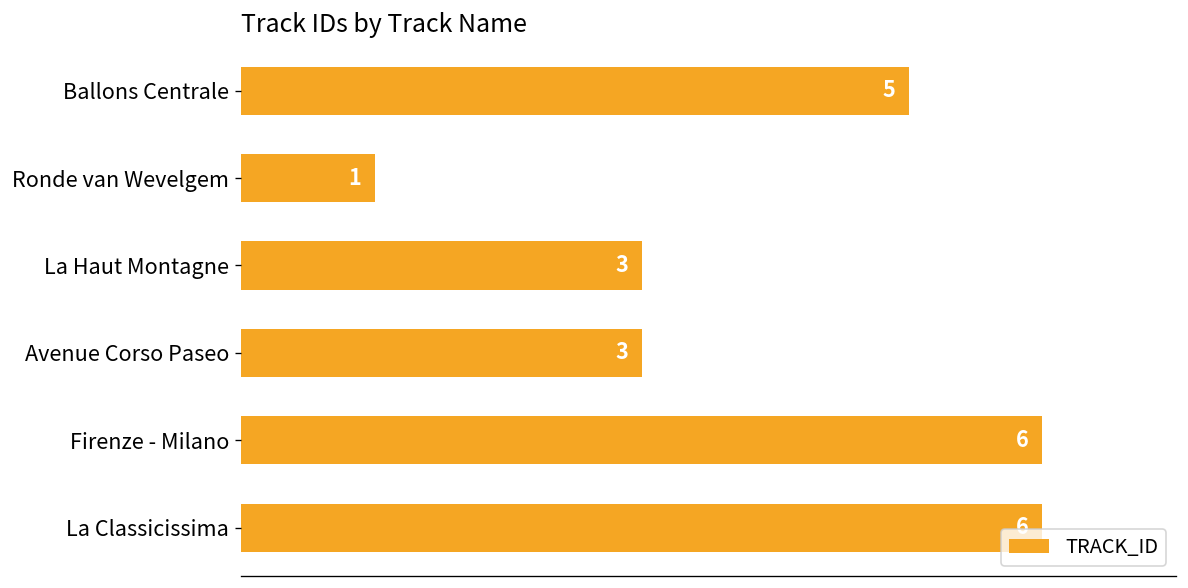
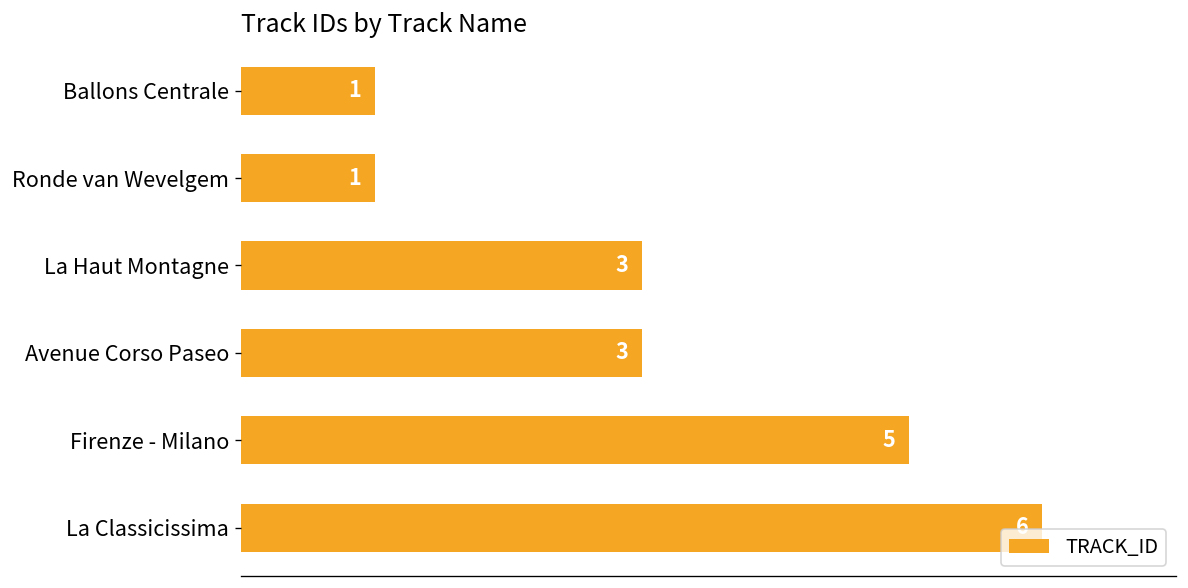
  {
-   "Ballons Centrale": 5,
+   "Ballons Centrale": 1,
    "Ronde van Wevelgem": 1,
    "La Haut Montagne": 3,
    "Avenue Corso Paseo": 3,
-   "Firenze - Milano": 6
+   "Firenze - Milano": 5
  }
